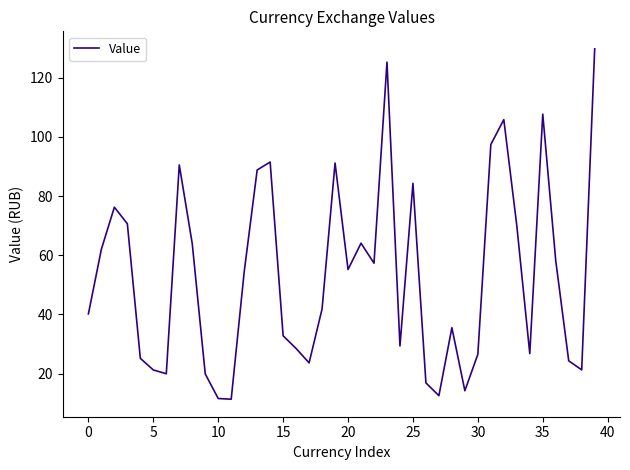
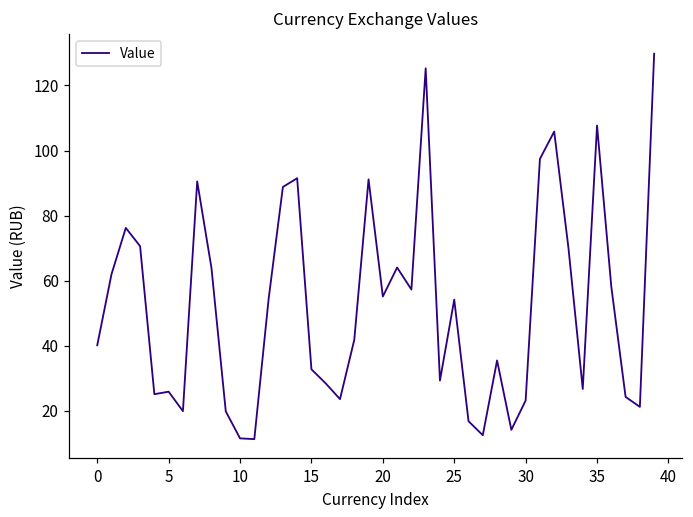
  {
    "0": 40,
-   "5": 21,
+   "5": 26,
    "10": 12,
    "15": 33,
    "20": 55,
-   "25": 84,
-   "30": 27,
+   "25": 54,
+   "30": 23,
    "35": 108
  }
